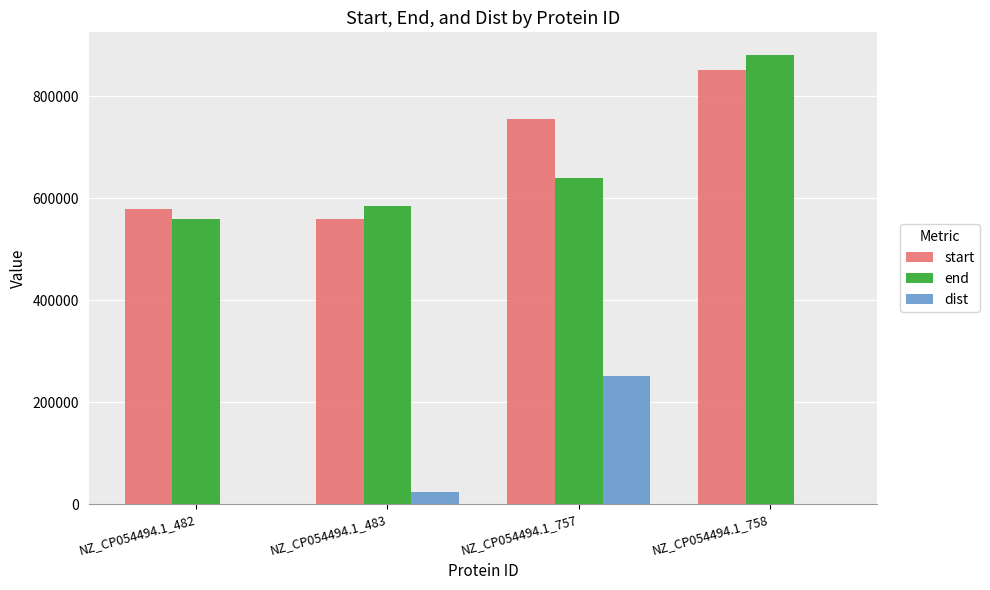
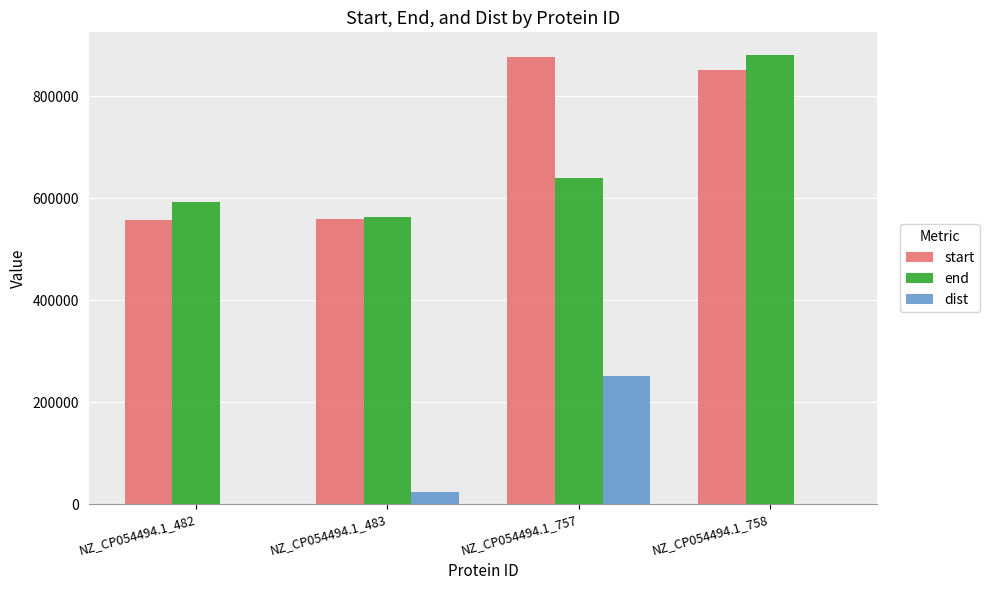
  {
    "start": {
-     "NZ_CP054494.1_482": 580000,
+     "NZ_CP054494.1_482": 560000,
      "NZ_CP054494.1_483": 560000,
-     "NZ_CP054494.1_757": 750000,
+     "NZ_CP054494.1_757": 880000,
      "NZ_CP054494.1_758": 850000
    },
    "end": {
-     "NZ_CP054494.1_482": 560000,
-     "NZ_CP054494.1_483": 580000,
+     "NZ_CP054494.1_482": 590000,
+     "NZ_CP054494.1_483": 560000,
      "NZ_CP054494.1_757": 640000,
      "NZ_CP054494.1_758": 880000
    },
    "dist": {
      "NZ_CP054494.1_482": 0,
      "NZ_CP054494.1_483": 20000,
      "NZ_CP054494.1_757": 250000
    }
  }
